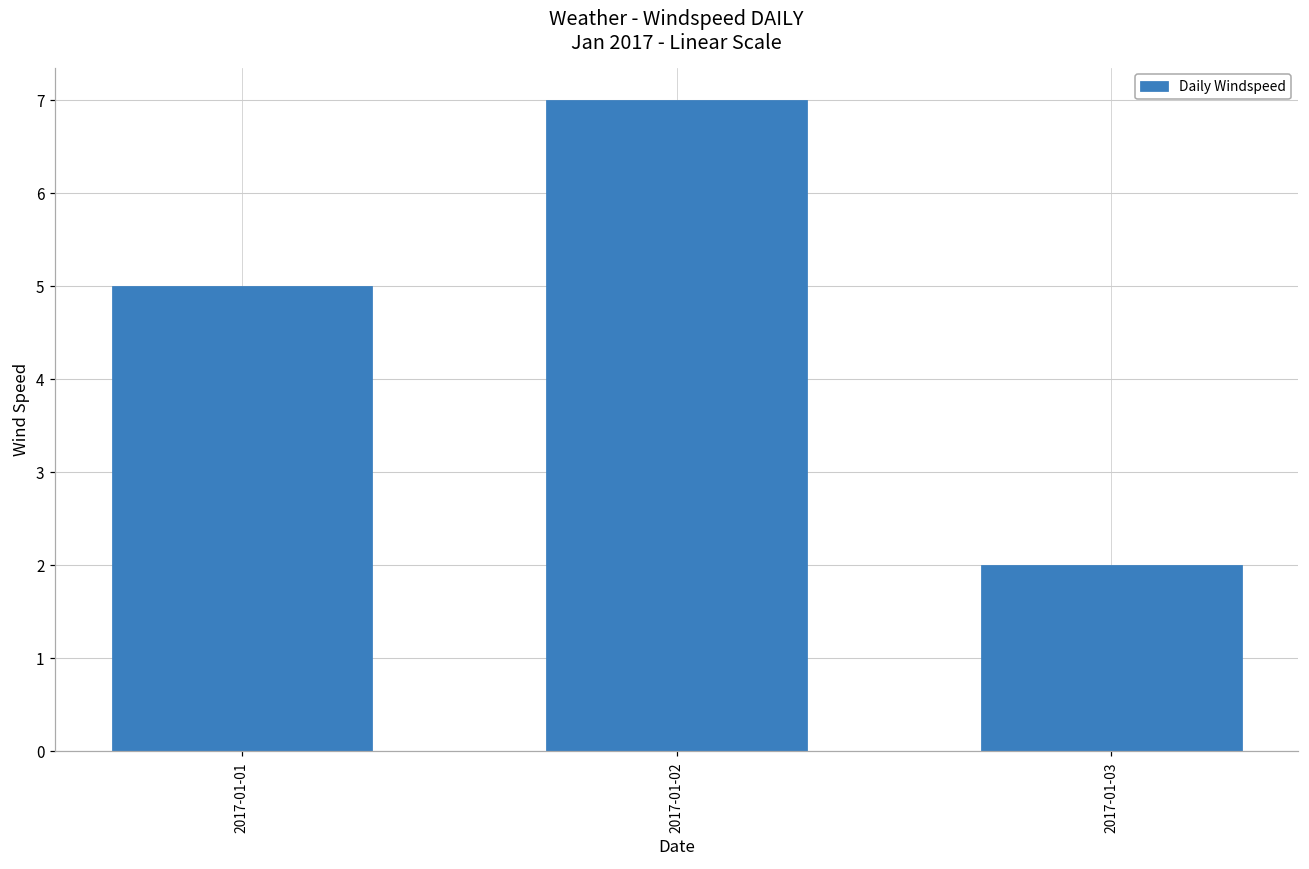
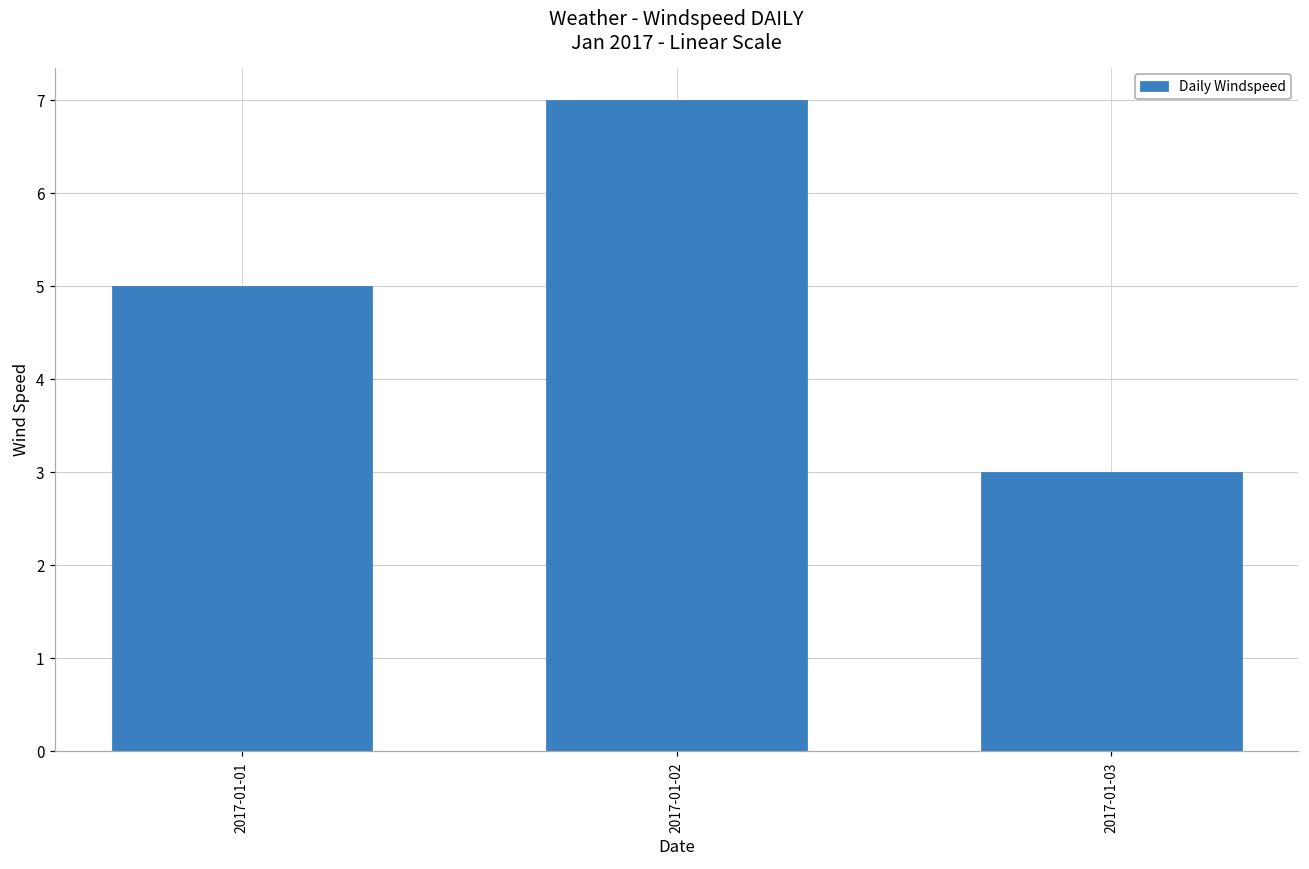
  {
    "2017-01-01": 5,
    "2017-01-02": 7,
-   "2017-01-03": 2
+   "2017-01-03": 3
  }
